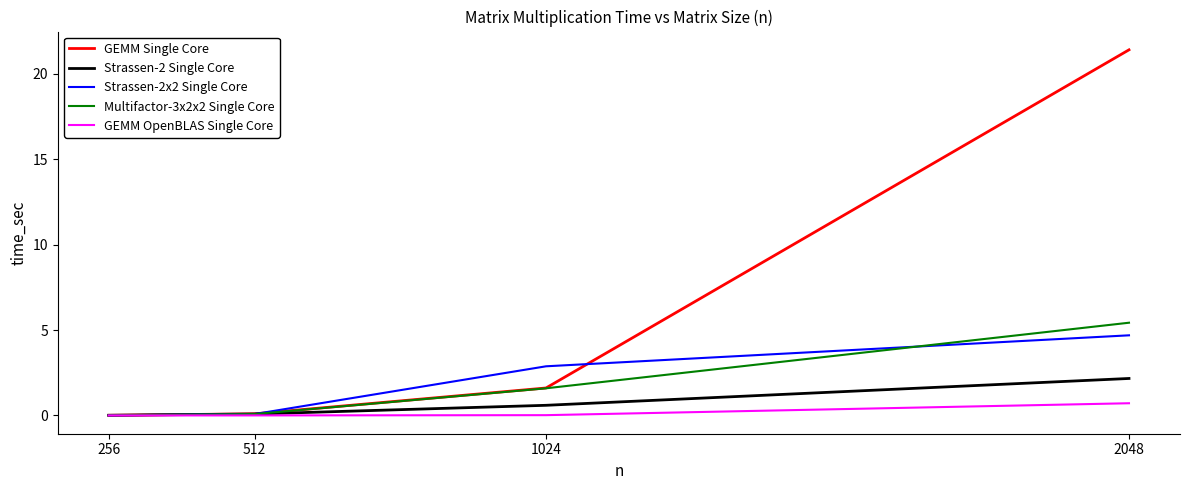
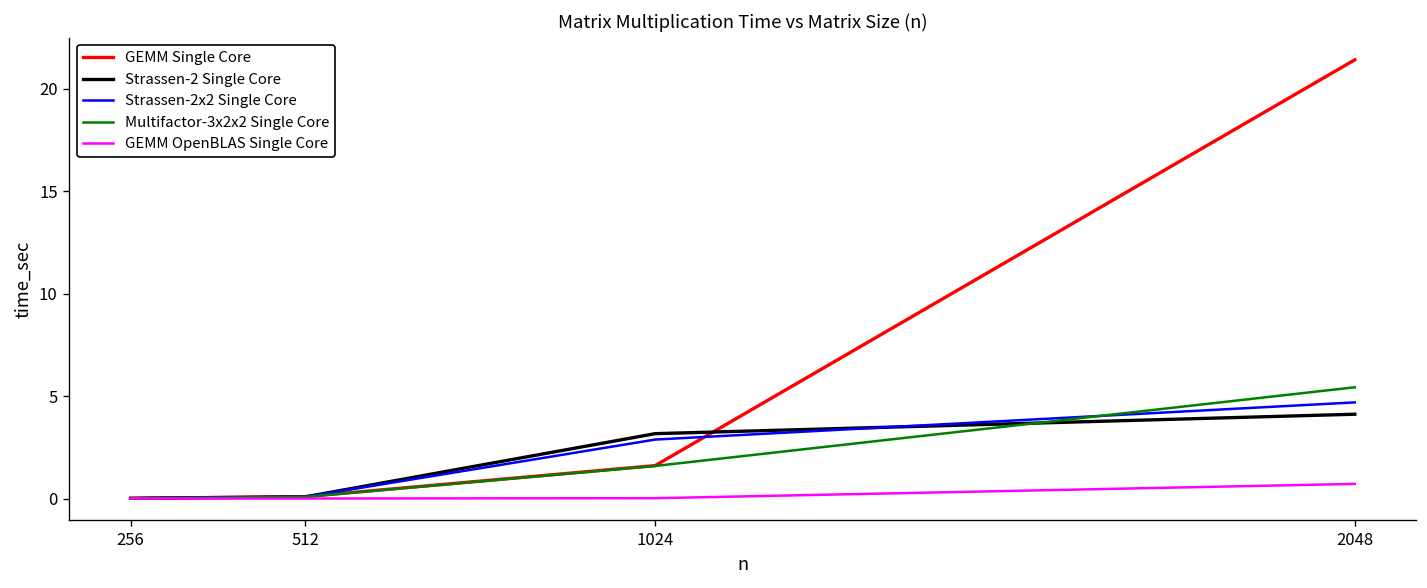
  {
    "GEMM Single Core": {
      "2048": 21.4
    },
    "Strassen-2 Single Core": {
-     "1024": 0.6,
-     "2048": 2.2
+     "1024": 3.2,
+     "2048": 4.1
    },
    "Strassen-2x2 Single Core": {
      "1024": 2.9,
      "2048": 4.7
    },
    "Multifactor-3x2x2 Single Core": {
      "2048": 5.4
    },
    "GEMM OpenBLAS Single Core": {
      "1024": 0.0,
      "2048": 0.7
    }
  }
